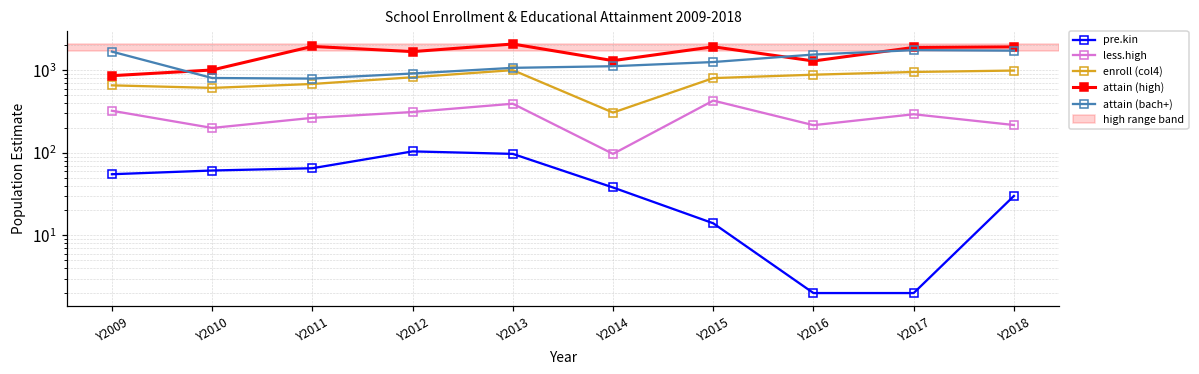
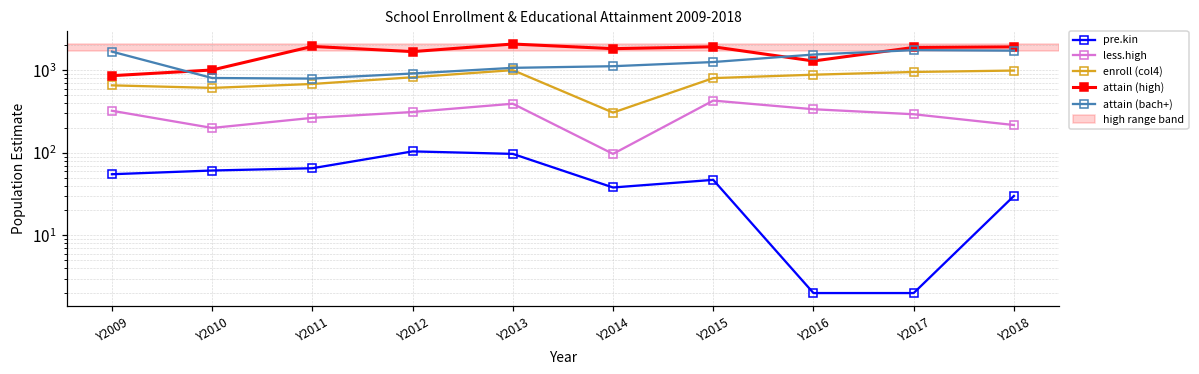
  {
    "pre.kin": {
      "Y2009": 60,
      "Y2010": 60,
      "Y2011": 70,
      "Y2012": 100,
      "Y2013": 100,
      "Y2014": 40,
-     "Y2015": 14,
+     "Y2015": 50,
      "Y2016": 2,
      "Y2017": 2,
      "Y2018": 30
    },
    "less.high": {
      "Y2009": 320,
      "Y2010": 200,
      "Y2011": 270,
      "Y2012": 310,
      "Y2013": 400,
      "Y2014": 100,
      "Y2015": 400,
-     "Y2016": 220,
+     "Y2016": 300,
      "Y2017": 290,
      "Y2018": 220
    },
    "enroll (col4)": {
      "Y2009": 700,
      "Y2010": 600,
      "Y2011": 700,
      "Y2012": 800,
      "Y2014": 310,
      "Y2015": 800,
      "Y2016": 900,
      "Y2017": 1000,
      "Y2018": 1000
    },
    "attain (high)": {
      "Y2009": 900,
      "Y2010": 1000,
      "Y2011": 1900,
      "Y2012": 1700,
      "Y2013": 2100,
-     "Y2014": 1300,
+     "Y2014": 1800,
      "Y2015": 1900,
      "Y2016": 1300,
      "Y2018": 1900
    },
    "attain (bach+)": {
      "Y2009": 1700,
      "Y2010": 800,
      "Y2011": 800,
      "Y2012": 900,
      "Y2014": 1100,
      "Y2015": 1300,
      "Y2016": 1500,
      "Y2018": 1700
    }
  }
